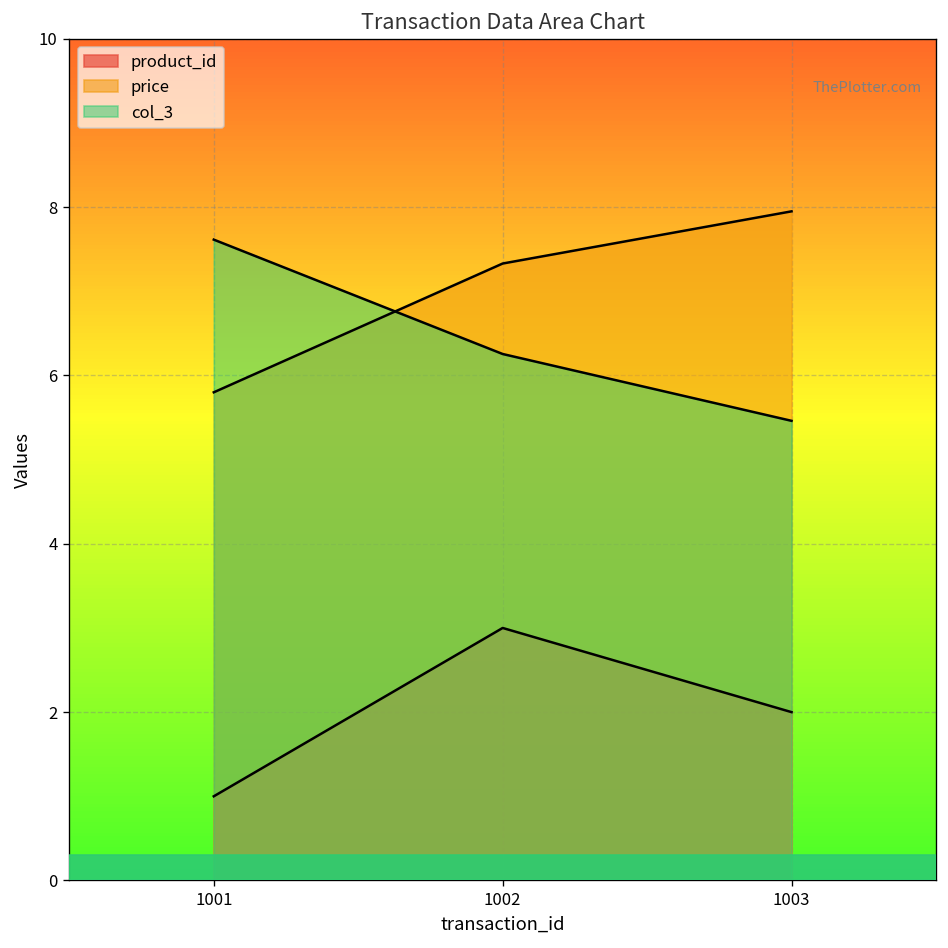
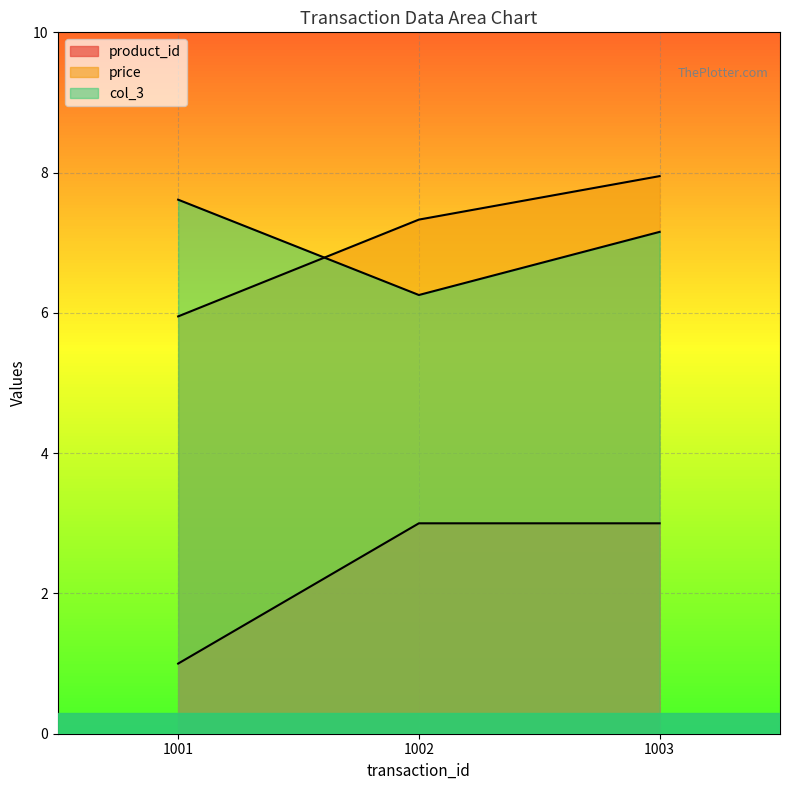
  {
    "product_id": {
      "1001": 1,
      "1002": 3,
-     "1003": 2
+     "1003": 3
    },
    "price": {
-     "1001": 5.8,
+     "1001": 6.0,
      "1002": 7.3,
      "1003": 8.0
    },
    "col_3": {
      "1001": 7.6,
      "1002": 6.3,
-     "1003": 5.5
+     "1003": 7.2
    }
  }
